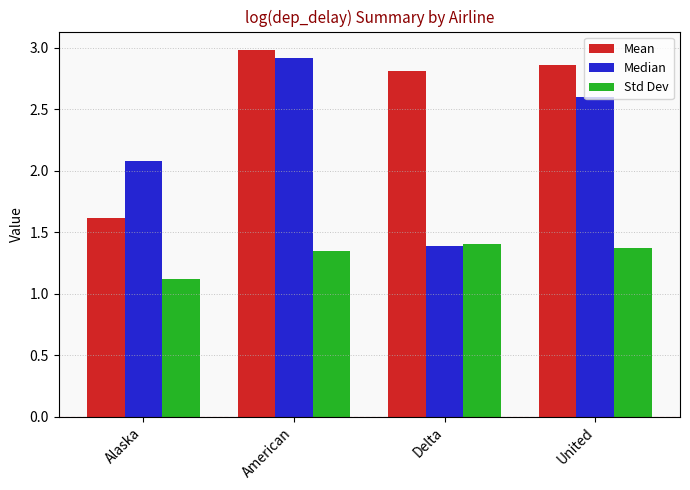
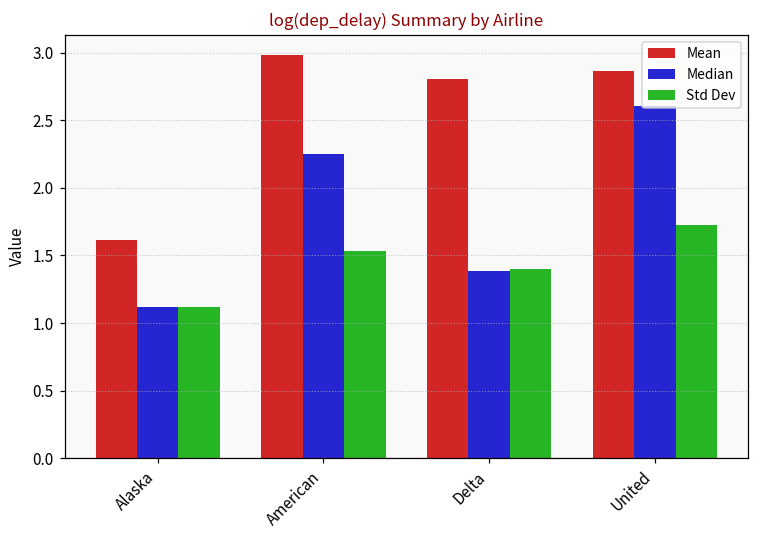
  {
    "Mean": {
      "Alaska": 1.62,
      "American": 2.98,
      "Delta": 2.81,
      "United": 2.86
    },
    "Median": {
-     "Alaska": 2.08,
-     "American": 2.92,
+     "Alaska": 1.12,
+     "American": 2.25,
      "Delta": 1.39
    },
    "Std Dev": {
      "Alaska": 1.12,
-     "American": 1.35,
+     "American": 1.53,
      "Delta": 1.40,
-     "United": 1.38
+     "United": 1.73
    }
  }
